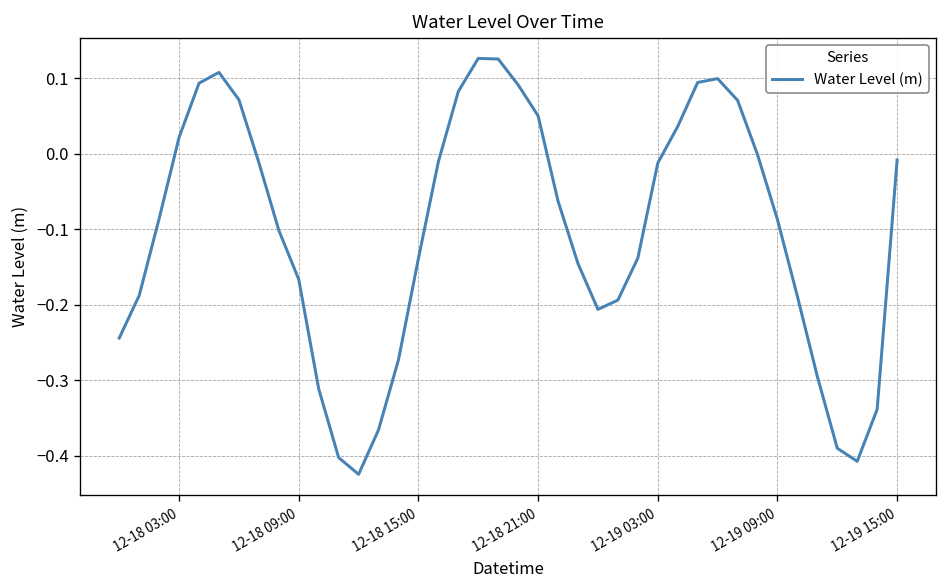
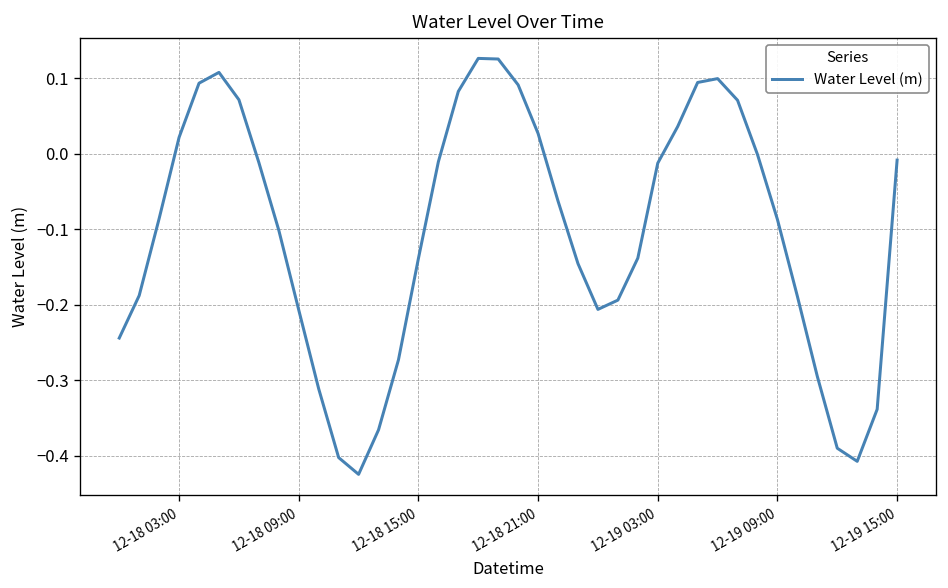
  {
    "12-18 03:00": 0.02,
-   "12-18 09:00": -0.17,
+   "12-18 09:00": -0.21,
    "12-18 15:00": -0.14,
-   "12-18 21:00": 0.05,
+   "12-18 21:00": 0.03,
    "12-19 03:00": -0.01,
    "12-19 09:00": -0.09,
    "12-19 15:00": -0.01
  }
